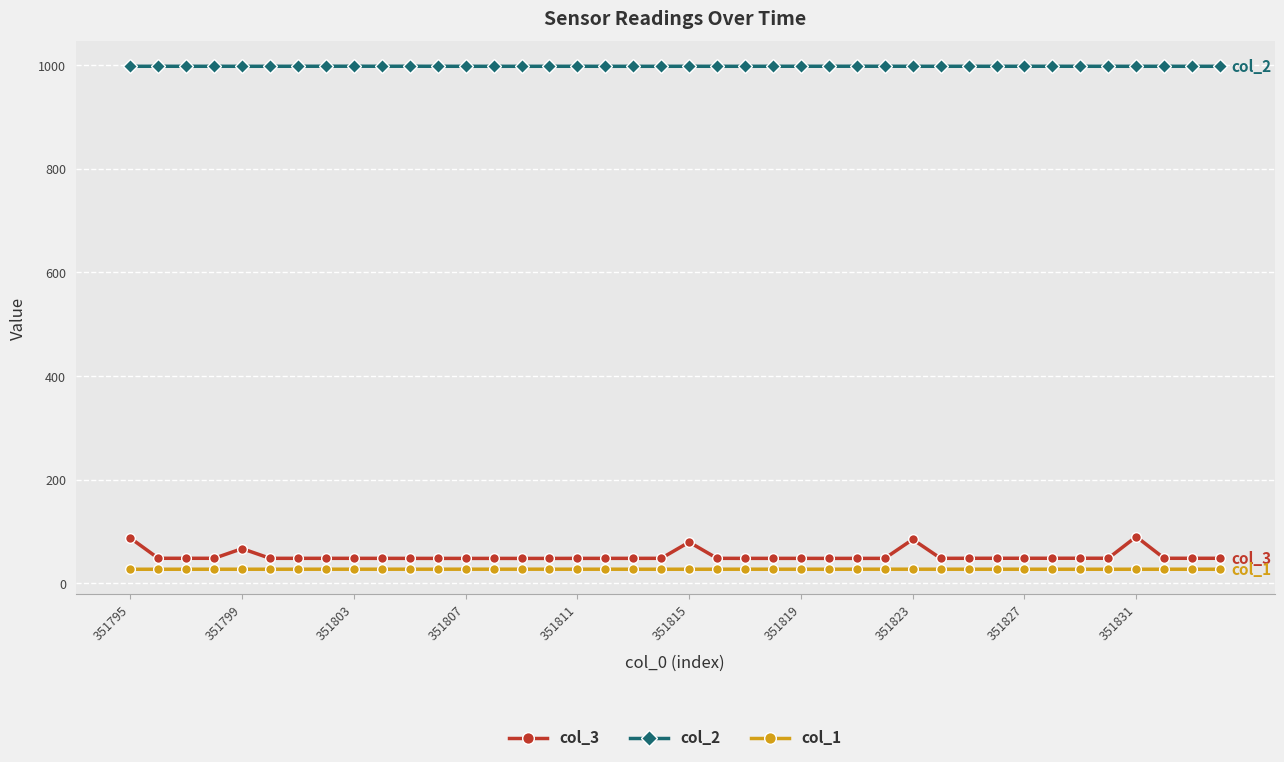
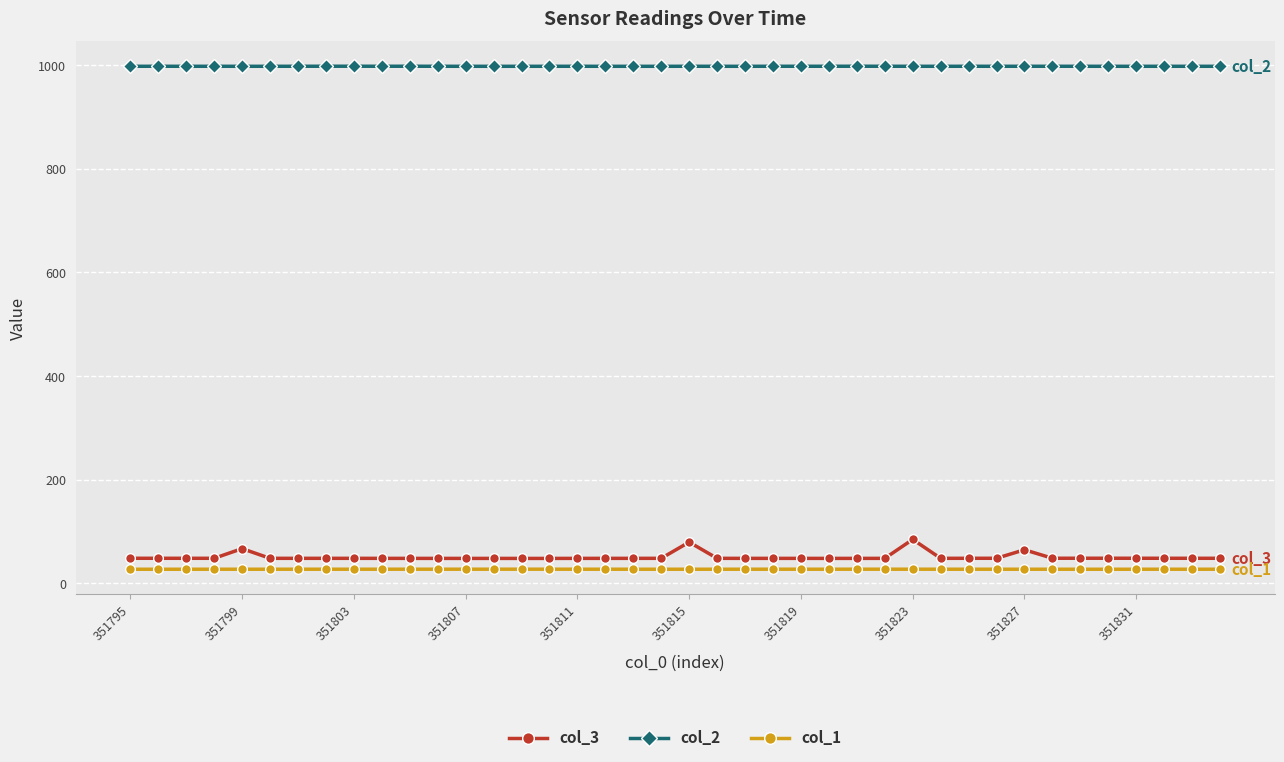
  {
    "col_3": {
-     "351795": 90,
+     "351795": 50,
      "351799": 70,
      "351803": 50,
      "351807": 50,
      "351811": 50,
      "351815": 80,
      "351819": 50,
      "351823": 80,
-     "351827": 50,
-     "351831": 90
+     "351827": 60,
+     "351831": 50
    },
    "col_2": {
      "351795": 1000,
      "351799": 1000,
      "351803": 1000,
      "351807": 1000,
      "351811": 1000,
      "351815": 1000,
      "351819": 1000,
      "351823": 1000,
      "351827": 1000,
      "351831": 1000
    },
    "col_1": {
      "351795": 30,
      "351799": 30,
      "351803": 30,
      "351807": 30,
      "351811": 30,
      "351815": 30,
      "351819": 30,
      "351823": 30,
      "351827": 30,
      "351831": 30
    }
  }
